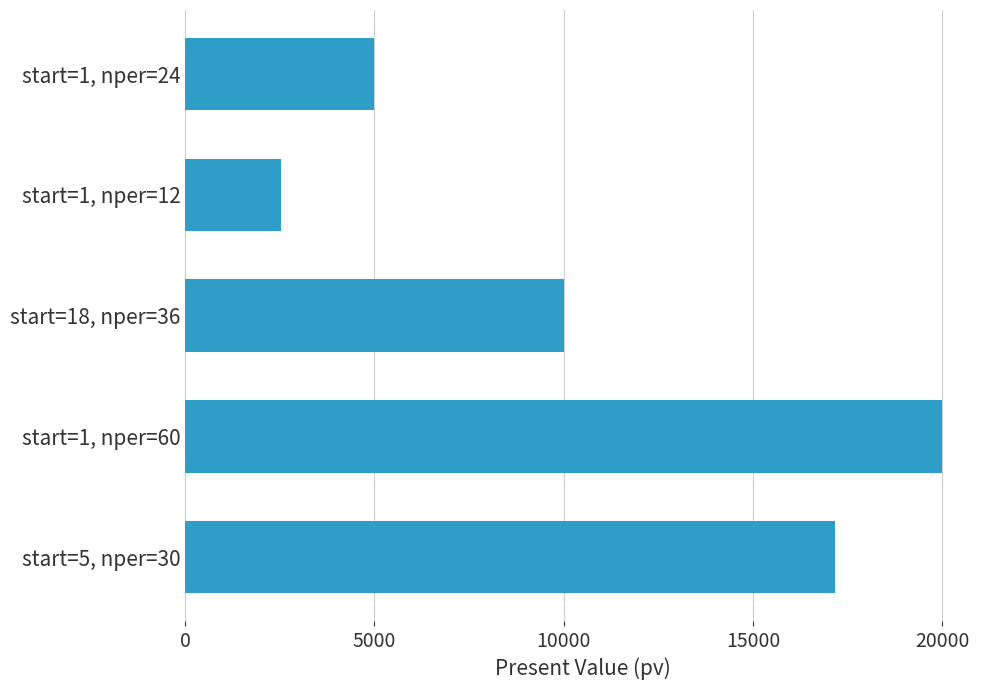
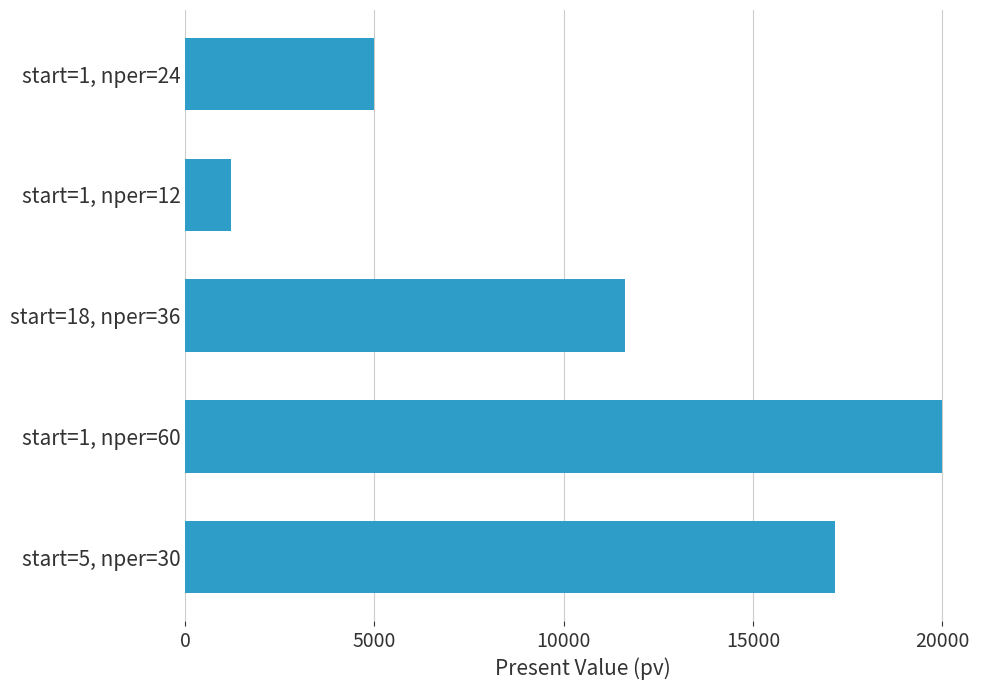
  {
    "start=1, nper=24": 5000,
-   "start=1, nper=12": 2500,
-   "start=18, nper=36": 10000,
+   "start=1, nper=12": 1200,
+   "start=18, nper=36": 11600,
    "start=1, nper=60": 20000,
    "start=5, nper=30": 17200
  }
